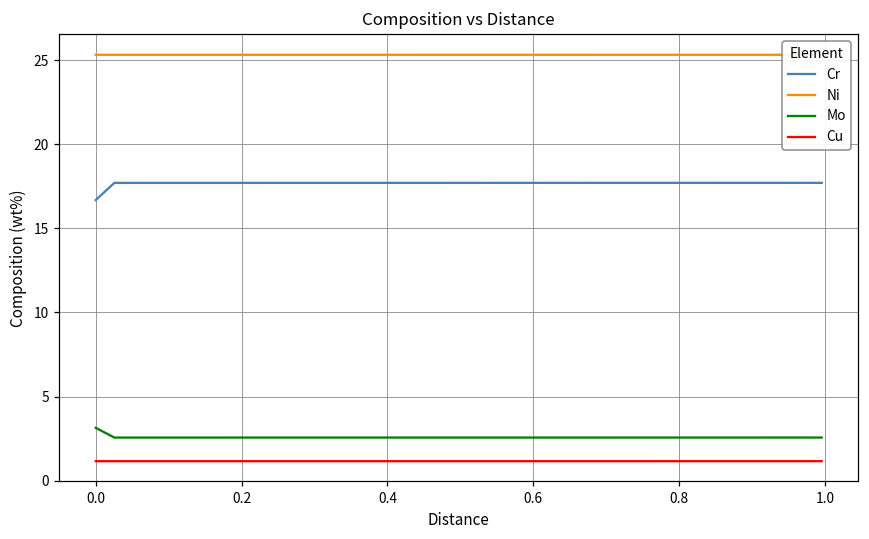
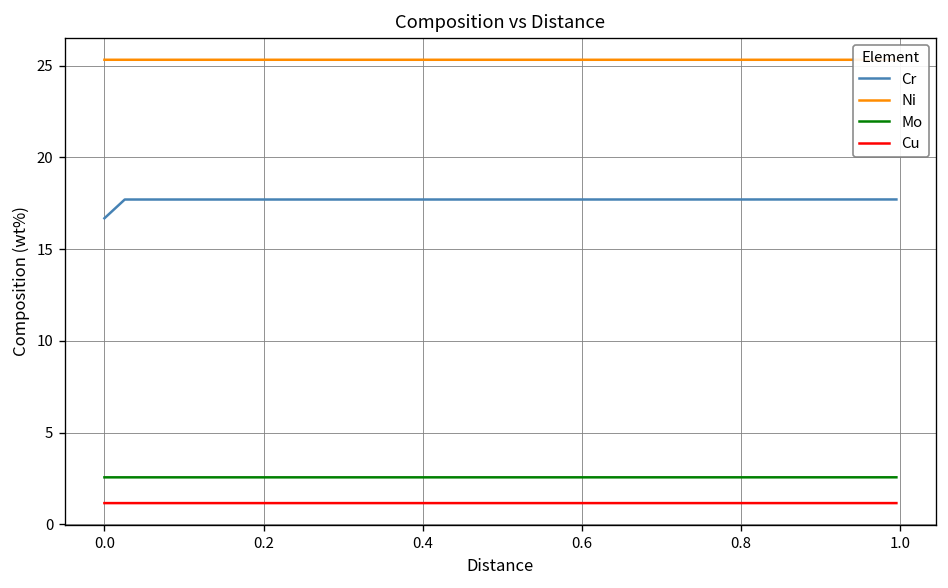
  {
    "Cr": {
      "0.0": 16.7
    },
    "Ni": {
      "0.0": 25.3
    },
    "Mo": {
-     "0.0": 3.1
+     "0.0": 2.6
    },
    "Cu": {
      "0.0": 1.2
    }
  }
